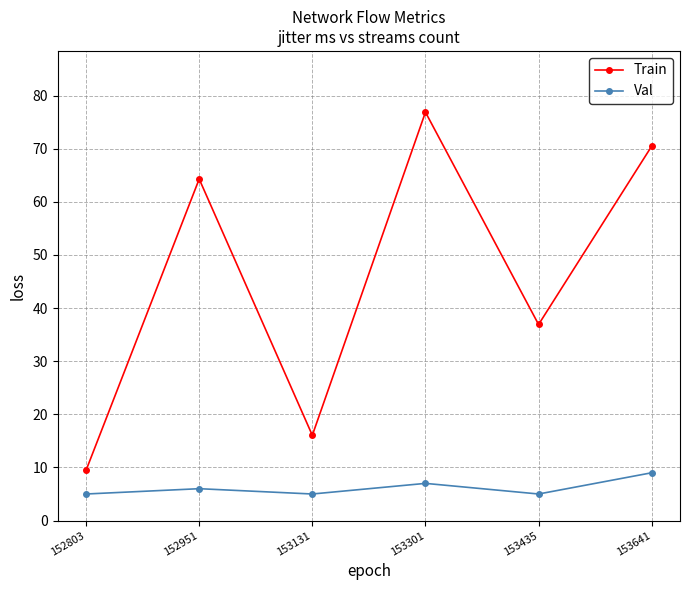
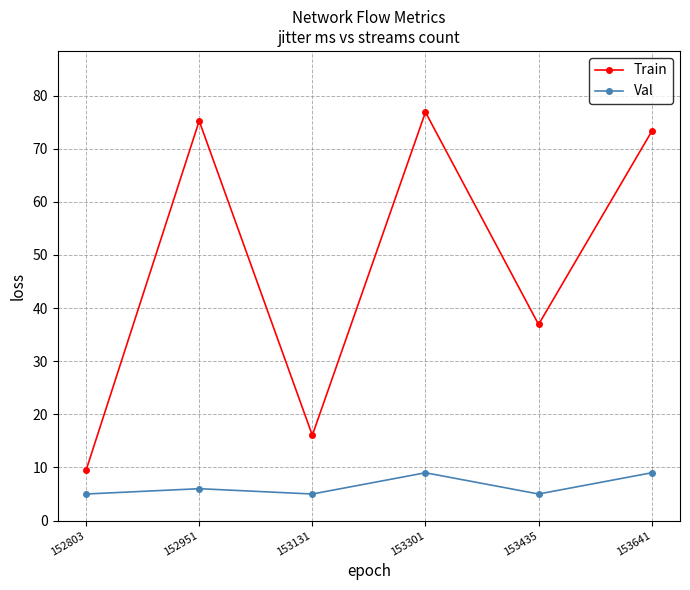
  {
    "Train": {
      "152803": 9,
-     "152951": 64,
+     "152951": 75,
      "153131": 16,
      "153301": 77,
      "153435": 37,
-     "153641": 70
+     "153641": 73
    },
    "Val": {
      "152803": 5,
      "152951": 6,
      "153131": 5,
-     "153301": 7,
+     "153301": 9,
      "153435": 5,
      "153641": 9
    }
  }
